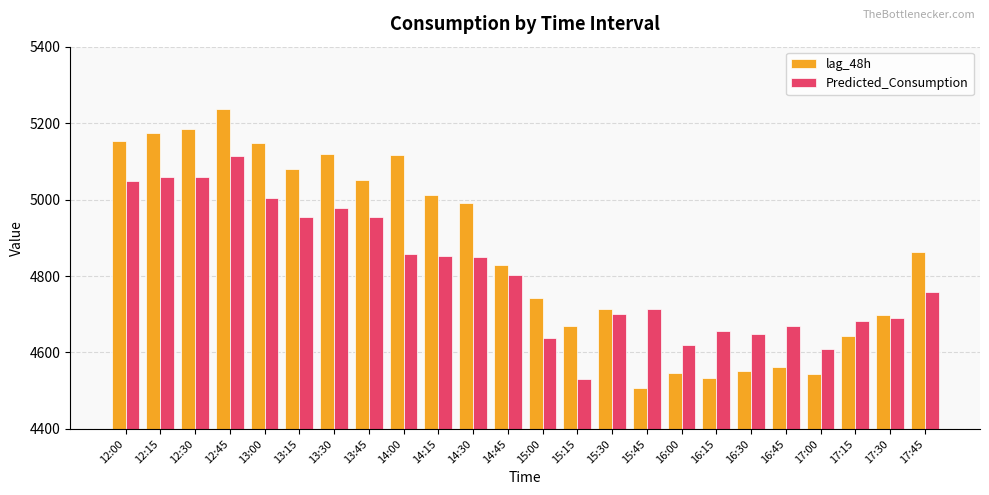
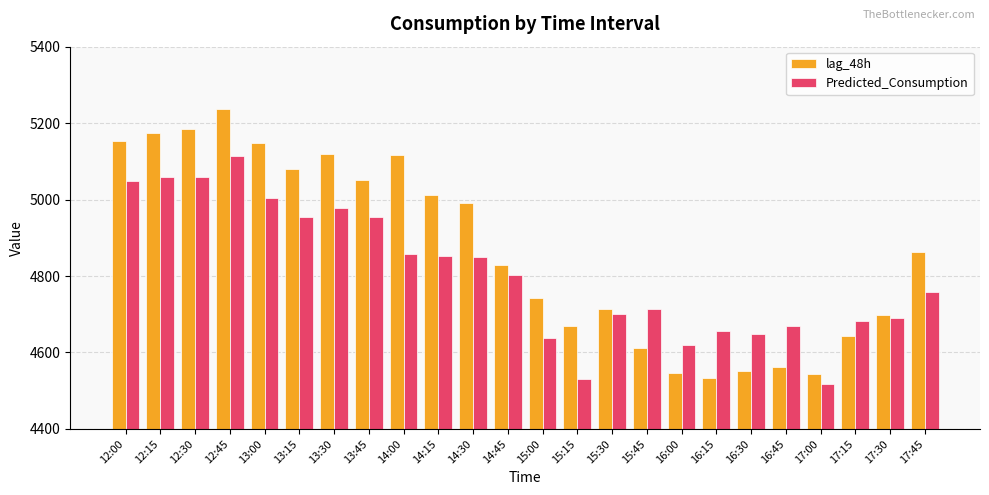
  {
    "lag_48h": {
      "12:00": 5150,
      "12:15": 5180,
      "12:30": 5180,
      "12:45": 5240,
      "13:00": 5150,
      "13:15": 5080,
      "13:30": 5120,
      "13:45": 5050,
      "14:00": 5120,
      "14:15": 5010,
      "14:30": 4990,
      "14:45": 4830,
      "15:00": 4740,
      "15:15": 4670,
      "15:30": 4710,
-     "15:45": 4510,
+     "15:45": 4610,
      "16:00": 4550,
      "16:15": 4530,
      "16:30": 4550,
      "16:45": 4560,
      "17:00": 4540,
      "17:15": 4640,
      "17:30": 4700,
      "17:45": 4860
    },
    "Predicted_Consumption": {
      "12:00": 5050,
      "12:15": 5060,
      "12:30": 5060,
      "12:45": 5110,
      "13:00": 5000,
      "13:15": 4960,
      "13:30": 4980,
      "13:45": 4960,
      "14:00": 4860,
      "14:15": 4850,
      "14:30": 4850,
      "14:45": 4800,
      "15:00": 4640,
      "15:15": 4530,
      "15:30": 4700,
      "15:45": 4710,
      "16:00": 4620,
      "16:15": 4660,
      "16:30": 4650,
      "16:45": 4670,
-     "17:00": 4610,
+     "17:00": 4520,
      "17:15": 4680,
      "17:30": 4690,
      "17:45": 4760
    }
  }
